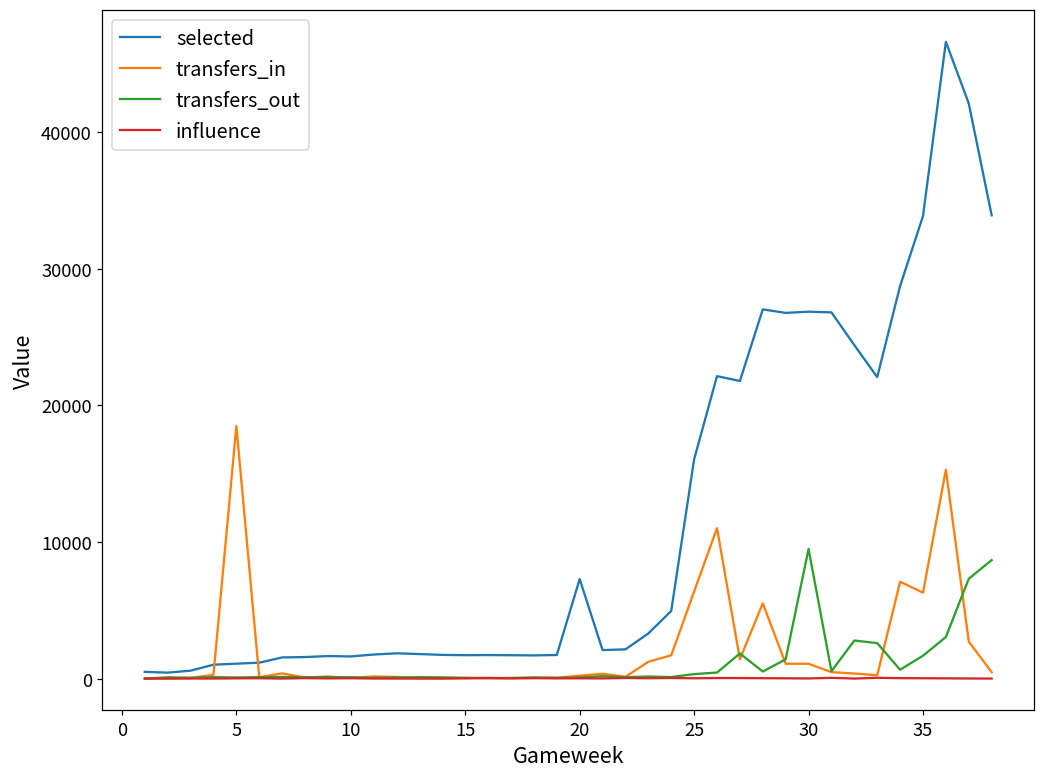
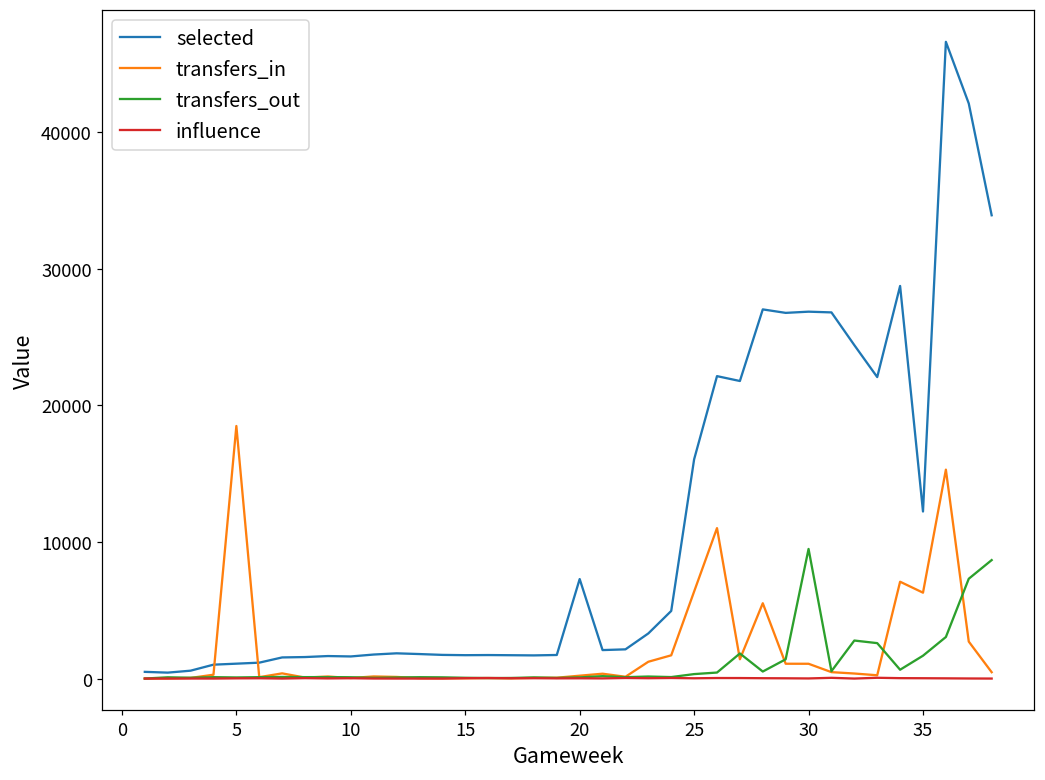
  {
    "selected": {
      "5": 1100,
      "10": 1600,
      "15": 1700,
      "20": 7300,
      "25": 16100,
      "30": 26900,
-     "35": 33900
+     "35": 12200
    },
    "transfers_in": {
      "5": 18500,
      "25": 6400,
      "30": 1100,
      "35": 6300
    },
    "transfers_out": {
      "25": 300,
      "30": 9500,
      "35": 1700
    },
    "influence": {
      "25": 0,
      "30": 0,
      "35": 0
    }
  }
